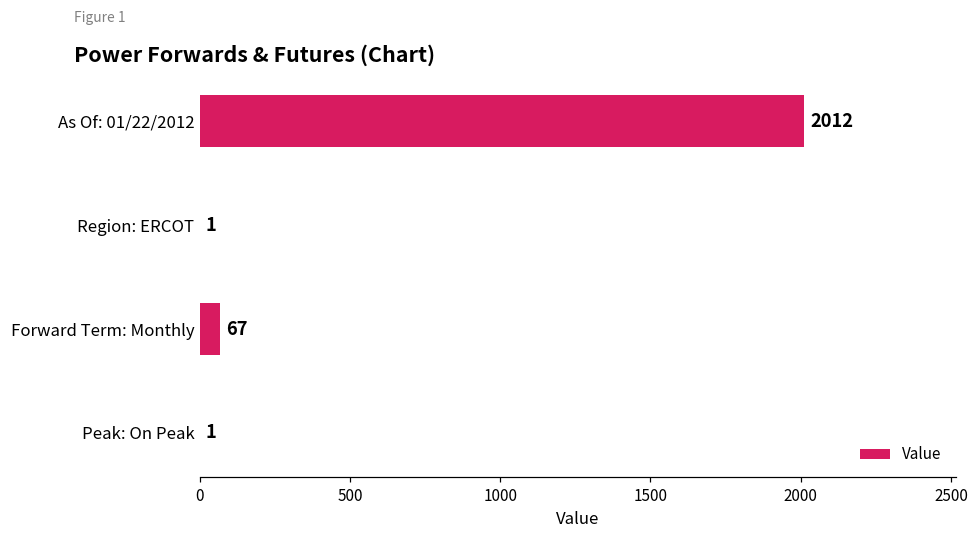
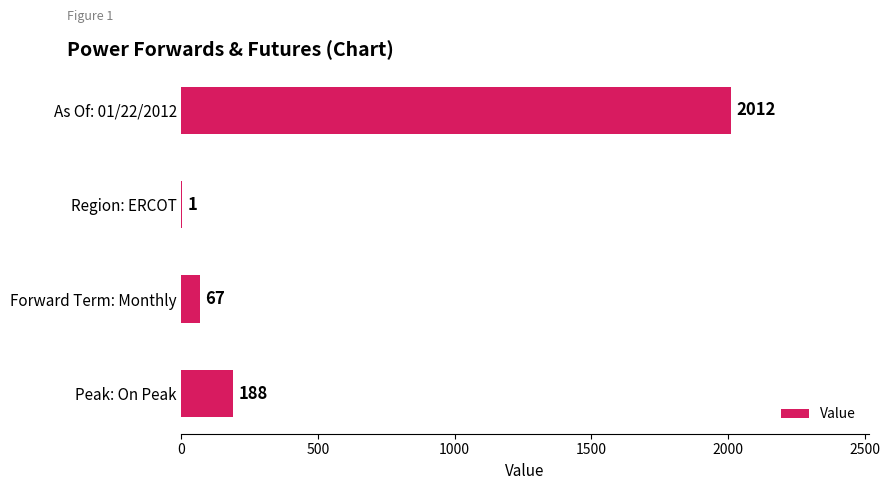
  {
    "As Of: 01/22/2012": 2012,
    "Region: ERCOT": 1,
    "Forward Term: Monthly": 67,
-   "Peak: On Peak": 1
+   "Peak: On Peak": 188
  }
